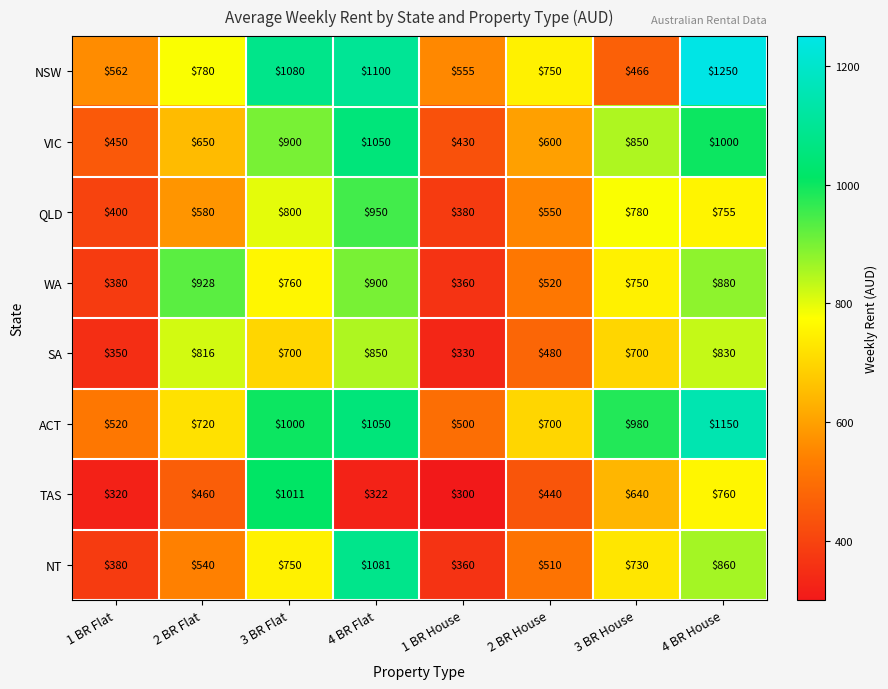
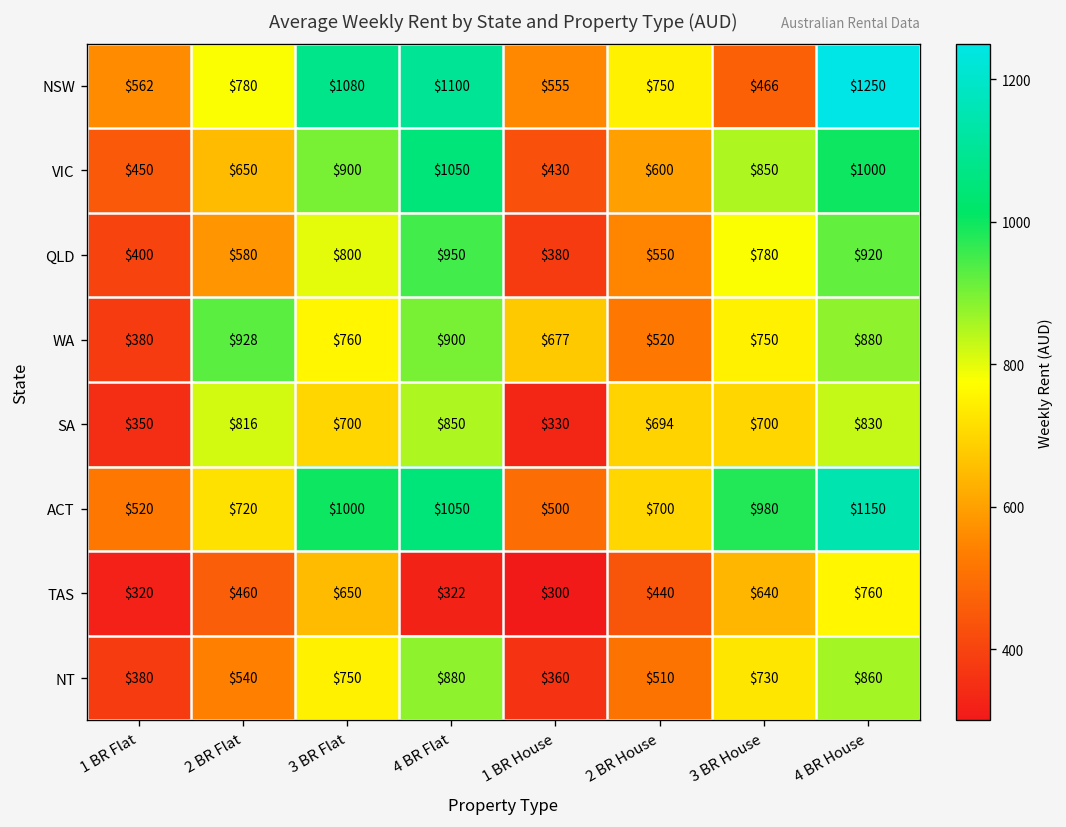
  {
    "NSW": {
      "1 BR Flat": "$562",
      "2 BR Flat": "$780",
      "3 BR Flat": "$1080",
      "4 BR Flat": "$1100",
      "1 BR House": "$555",
      "2 BR House": "$750",
      "3 BR House": "$466",
      "4 BR House": "$1250"
    },
    "VIC": {
      "1 BR Flat": "$450",
      "2 BR Flat": "$650",
      "3 BR Flat": "$900",
      "4 BR Flat": "$1050",
      "1 BR House": "$430",
      "2 BR House": "$600",
      "3 BR House": "$850",
      "4 BR House": "$1000"
    },
    "QLD": {
      "1 BR Flat": "$400",
      "2 BR Flat": "$580",
      "3 BR Flat": "$800",
      "4 BR Flat": "$950",
      "1 BR House": "$380",
      "2 BR House": "$550",
      "3 BR House": "$780",
-     "4 BR House": "$755"
+     "4 BR House": "$920"
    },
    "WA": {
      "1 BR Flat": "$380",
      "2 BR Flat": "$928",
      "3 BR Flat": "$760",
      "4 BR Flat": "$900",
-     "1 BR House": "$360",
+     "1 BR House": "$677",
      "2 BR House": "$520",
      "3 BR House": "$750",
      "4 BR House": "$880"
    },
    "SA": {
      "1 BR Flat": "$350",
      "2 BR Flat": "$816",
      "3 BR Flat": "$700",
      "4 BR Flat": "$850",
      "1 BR House": "$330",
-     "2 BR House": "$480",
+     "2 BR House": "$694",
      "3 BR House": "$700",
      "4 BR House": "$830"
    },
    "ACT": {
      "1 BR Flat": "$520",
      "2 BR Flat": "$720",
      "3 BR Flat": "$1000",
      "4 BR Flat": "$1050",
      "1 BR House": "$500",
      "2 BR House": "$700",
      "3 BR House": "$980",
      "4 BR House": "$1150"
    },
    "TAS": {
      "1 BR Flat": "$320",
      "2 BR Flat": "$460",
-     "3 BR Flat": "$1011",
+     "3 BR Flat": "$650",
      "4 BR Flat": "$322",
      "1 BR House": "$300",
      "2 BR House": "$440",
      "3 BR House": "$640",
      "4 BR House": "$760"
    },
    "NT": {
      "1 BR Flat": "$380",
      "2 BR Flat": "$540",
      "3 BR Flat": "$750",
-     "4 BR Flat": "$1081",
+     "4 BR Flat": "$880",
      "1 BR House": "$360",
      "2 BR House": "$510",
      "3 BR House": "$730",
      "4 BR House": "$860"
    }
  }
